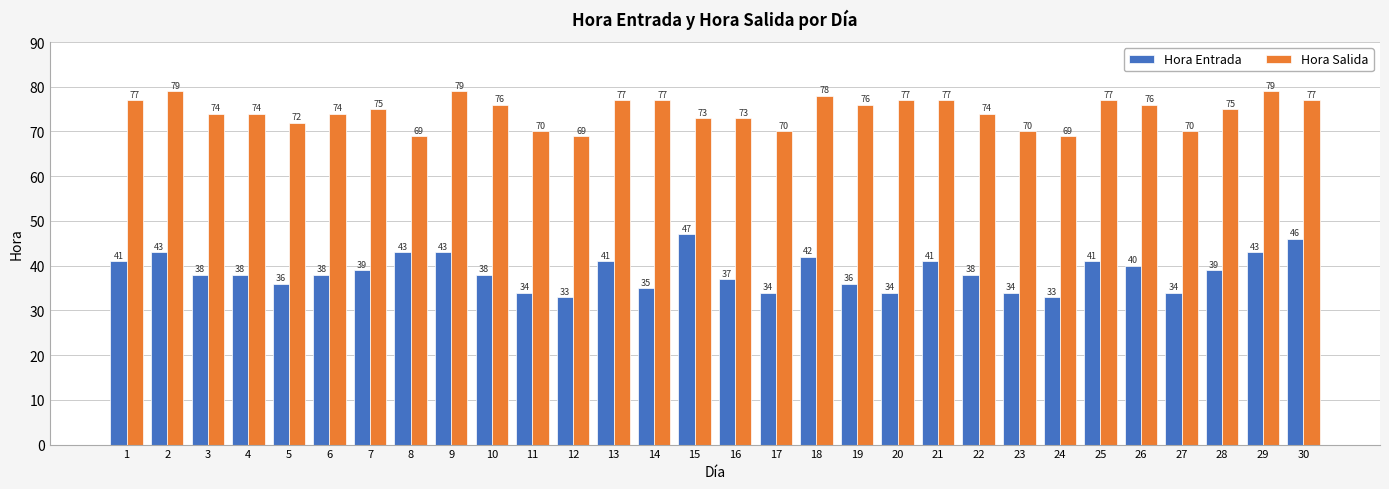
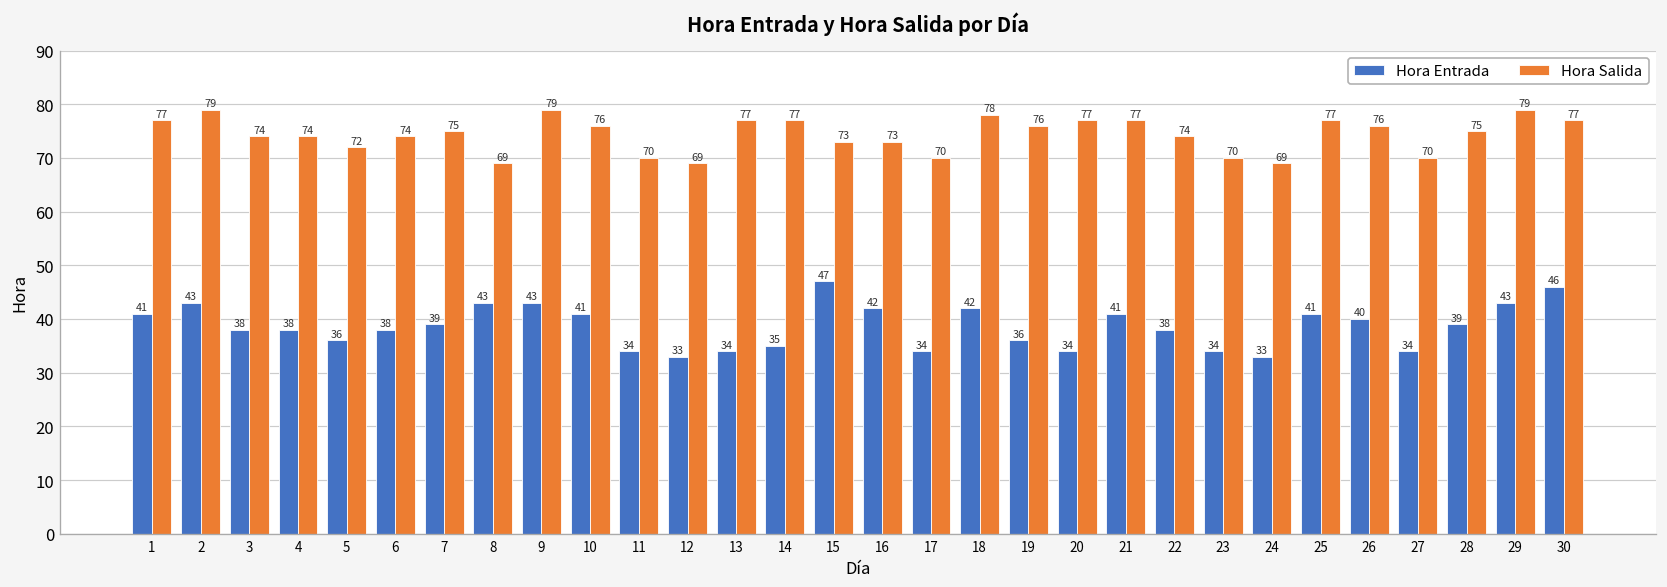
  {
    "Hora Entrada": {
      "1": 41,
      "2": 43,
      "3": 38,
      "4": 38,
      "5": 36,
      "6": 38,
      "7": 39,
      "8": 43,
      "9": 43,
-     "10": 38,
+     "10": 41,
      "11": 34,
      "12": 33,
-     "13": 41,
+     "13": 34,
      "14": 35,
      "15": 47,
-     "16": 37,
+     "16": 42,
      "17": 34,
      "18": 42,
      "19": 36,
      "20": 34,
      "21": 41,
      "22": 38,
      "23": 34,
      "24": 33,
      "25": 41,
      "26": 40,
      "27": 34,
      "28": 39,
      "29": 43,
      "30": 46
    },
    "Hora Salida": {
      "1": 77,
      "2": 79,
      "3": 74,
      "4": 74,
      "5": 72,
      "6": 74,
      "7": 75,
      "8": 69,
      "9": 79,
      "10": 76,
      "11": 70,
      "12": 69,
      "13": 77,
      "14": 77,
      "15": 73,
      "16": 73,
      "17": 70,
      "18": 78,
      "19": 76,
      "20": 77,
      "21": 77,
      "22": 74,
      "23": 70,
      "24": 69,
      "25": 77,
      "26": 76,
      "27": 70,
      "28": 75,
      "29": 79,
      "30": 77
    }
  }
